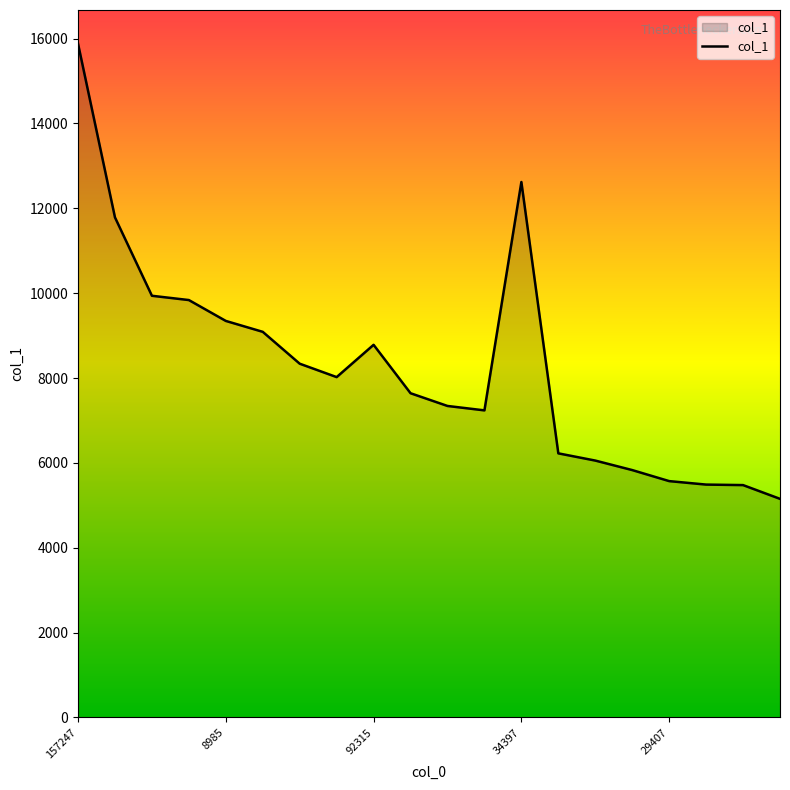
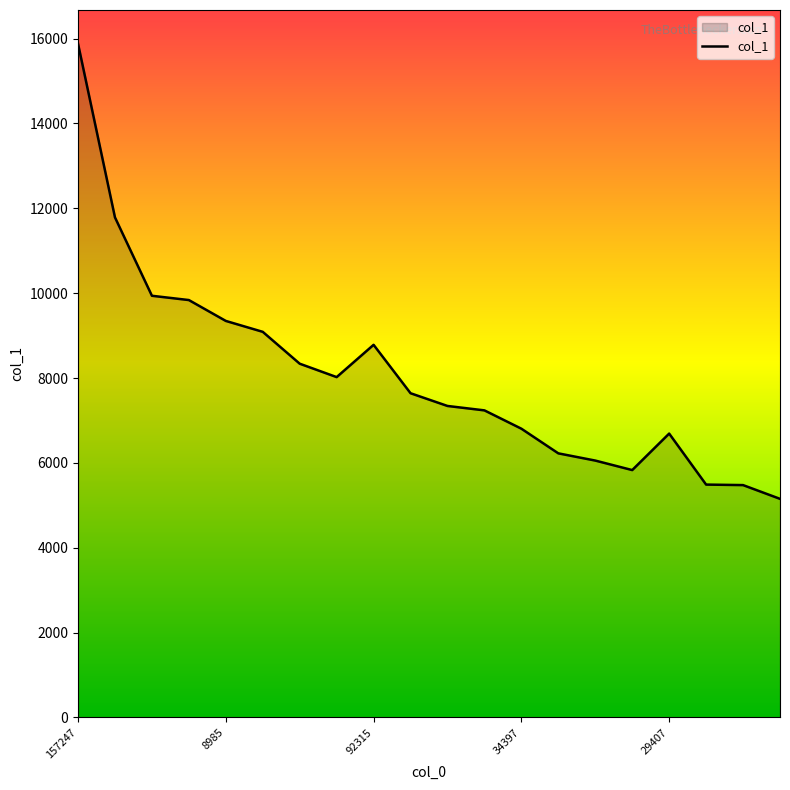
  {
    "157247": 15900,
    "8985": 9300,
    "92315": 8800,
-   "34397": 12600,
-   "29407": 5600
+   "34397": 6800,
+   "29407": 6700
  }
